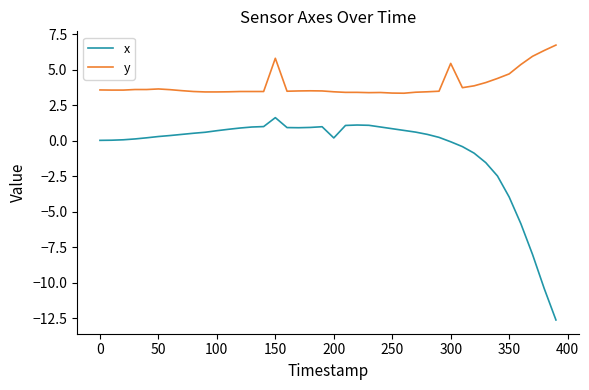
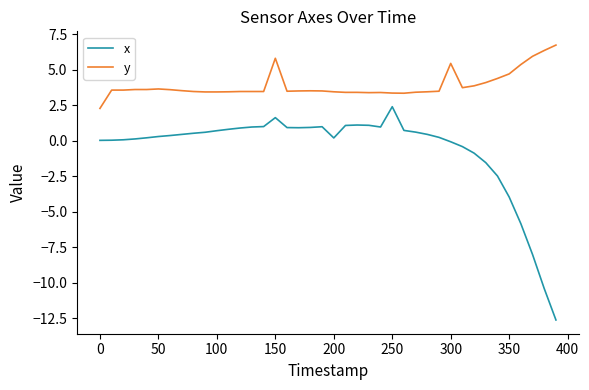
  {
    "x": {
      "0": 0.0,
      "50": 0.3,
      "100": 0.7,
      "150": 1.6,
      "200": 0.2,
-     "250": 0.8,
+     "250": 2.4,
      "300": -0.1,
      "350": -4.0
    },
    "y": {
-     "0": 3.6,
+     "0": 2.3,
      "50": 3.6,
      "100": 3.4,
      "150": 5.8,
      "200": 3.4,
      "250": 3.4,
      "300": 5.4,
      "350": 4.7
    }
  }
